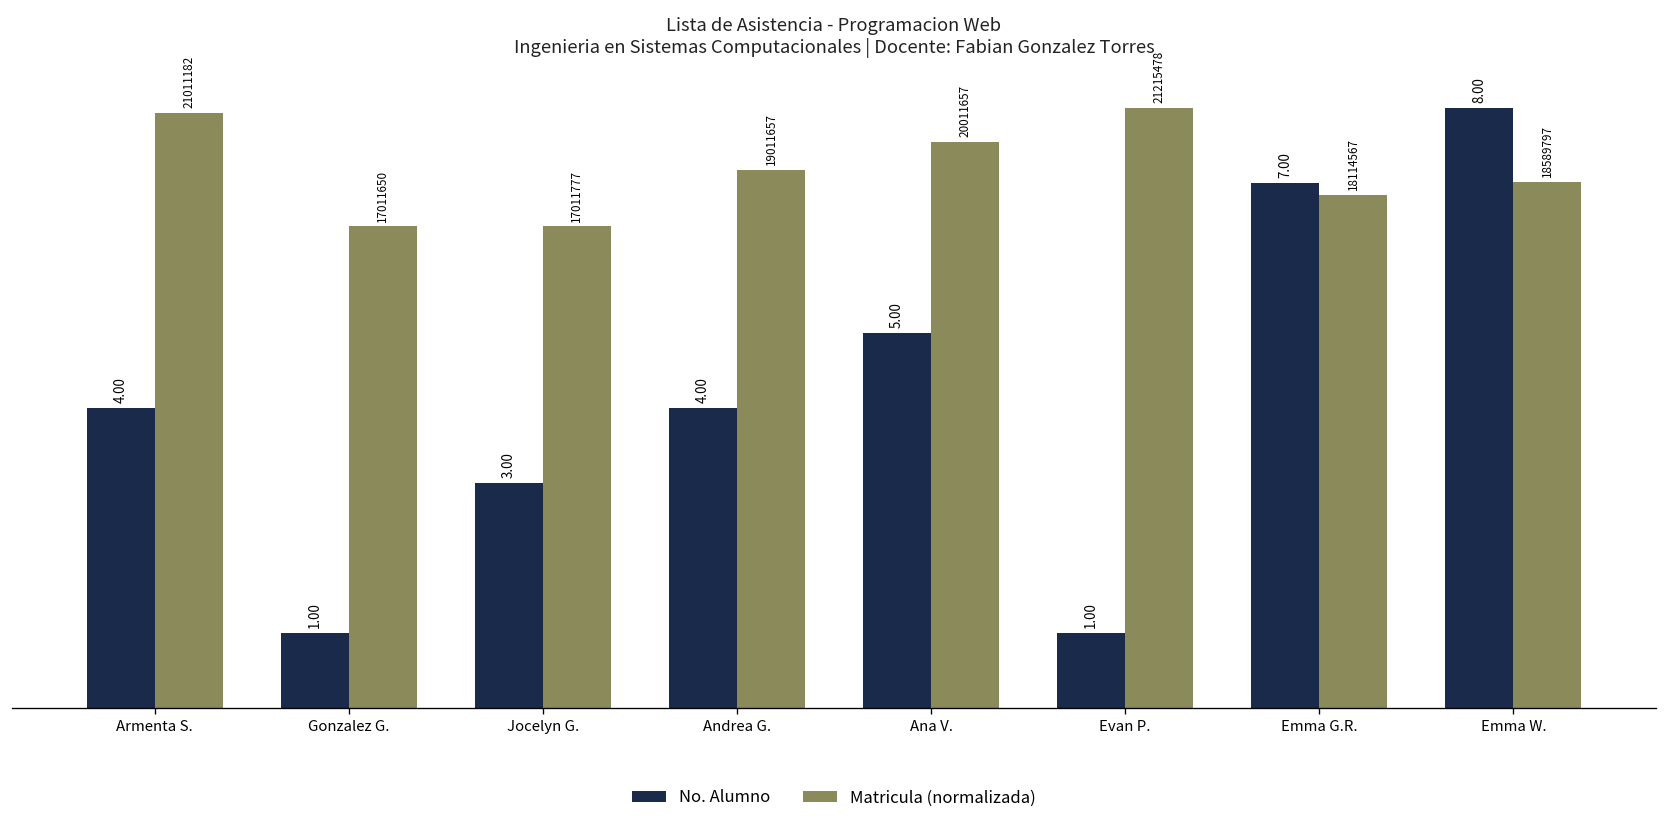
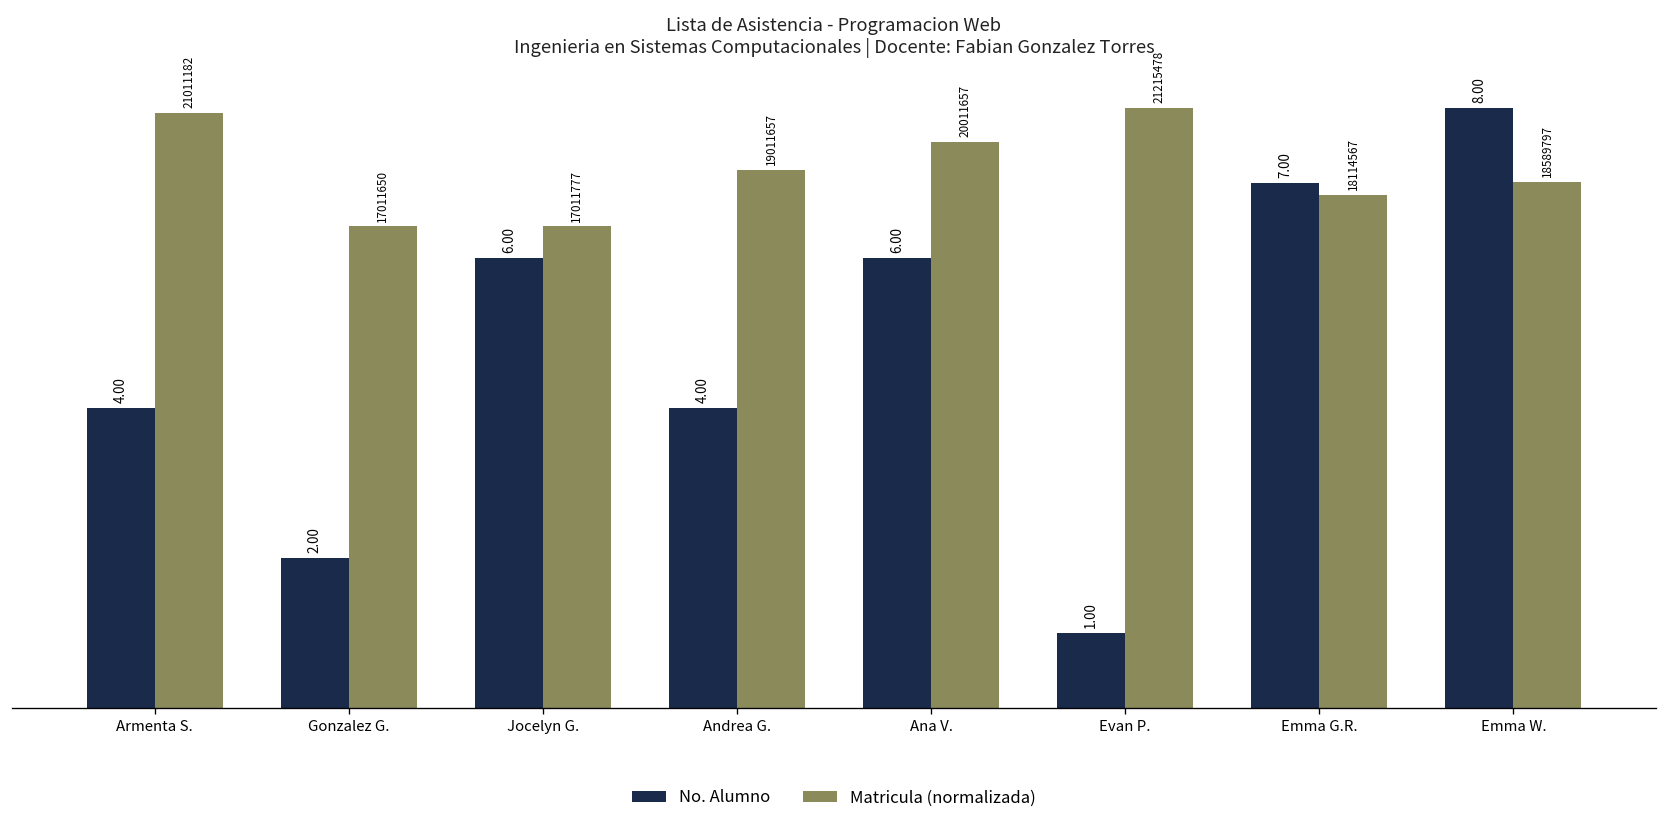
  {
    "No. Alumno": {
      "Armenta S.": 4.00,
-     "Gonzalez G.": 1.00,
-     "Jocelyn G.": 3.00,
+     "Gonzalez G.": 2.00,
+     "Jocelyn G.": 6.00,
      "Andrea G.": 4.00,
-     "Ana V.": 5.00,
+     "Ana V.": 6.00,
      "Evan P.": 1.00,
      "Emma G.R.": 7.00,
      "Emma W.": 8.00
    }
  }
